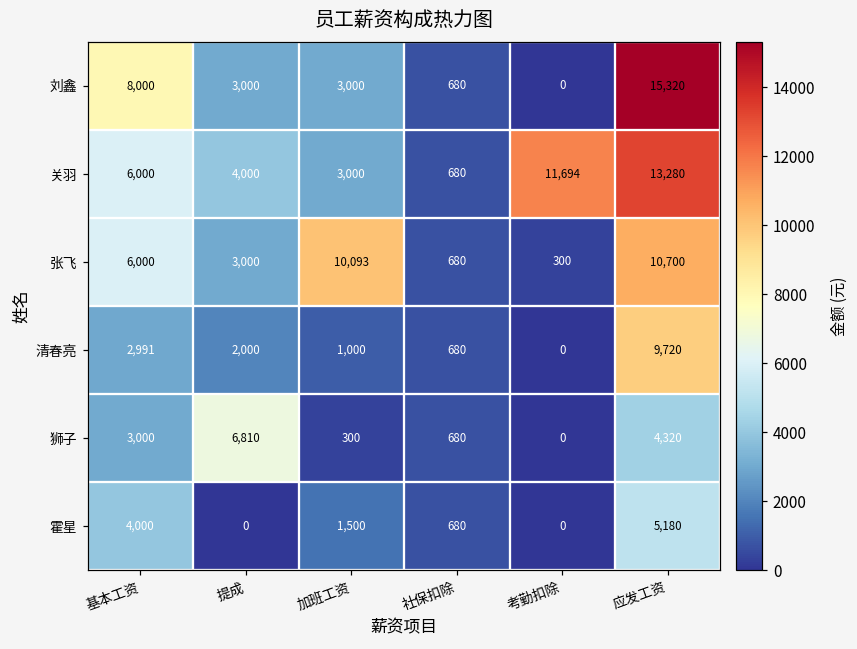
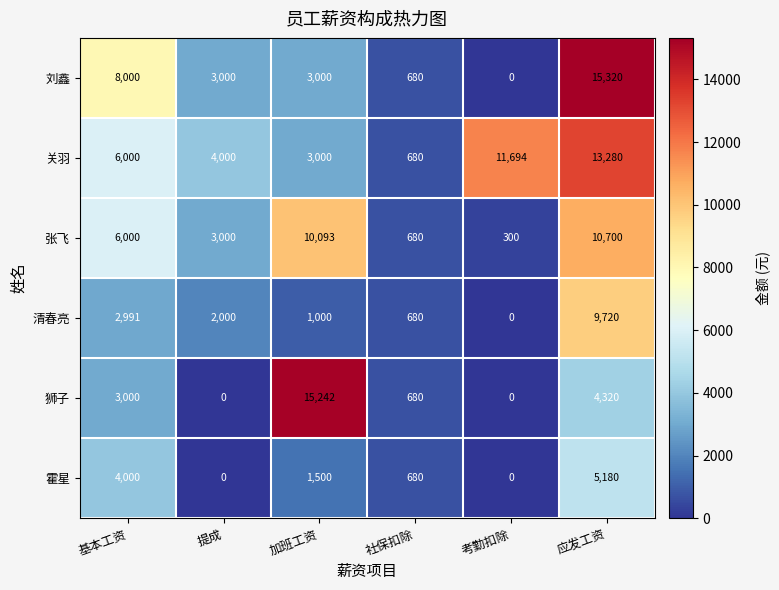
  {
    "刘鑫": {
      "基本工资": "8,000",
      "提成": "3,000",
      "加班工资": "3,000",
      "社保扣除": "680",
      "考勤扣除": "0",
      "应发工资": "15,320"
    },
    "关羽": {
      "基本工资": "6,000",
      "提成": "4,000",
      "加班工资": "3,000",
      "社保扣除": "680",
      "考勤扣除": "11,694",
      "应发工资": "13,280"
    },
    "张飞": {
      "基本工资": "6,000",
      "提成": "3,000",
      "加班工资": "10,093",
      "社保扣除": "680",
      "考勤扣除": "300",
      "应发工资": "10,700"
    },
    "清春亮": {
      "基本工资": "2,991",
      "提成": "2,000",
      "加班工资": "1,000",
      "社保扣除": "680",
      "考勤扣除": "0",
      "应发工资": "9,720"
    },
    "狮子": {
      "基本工资": "3,000",
-     "提成": "6,810",
-     "加班工资": "300",
+     "提成": "0",
+     "加班工资": "15,242",
      "社保扣除": "680",
      "考勤扣除": "0",
      "应发工资": "4,320"
    },
    "霍星": {
      "基本工资": "4,000",
      "提成": "0",
      "加班工资": "1,500",
      "社保扣除": "680",
      "考勤扣除": "0",
      "应发工资": "5,180"
    }
  }
